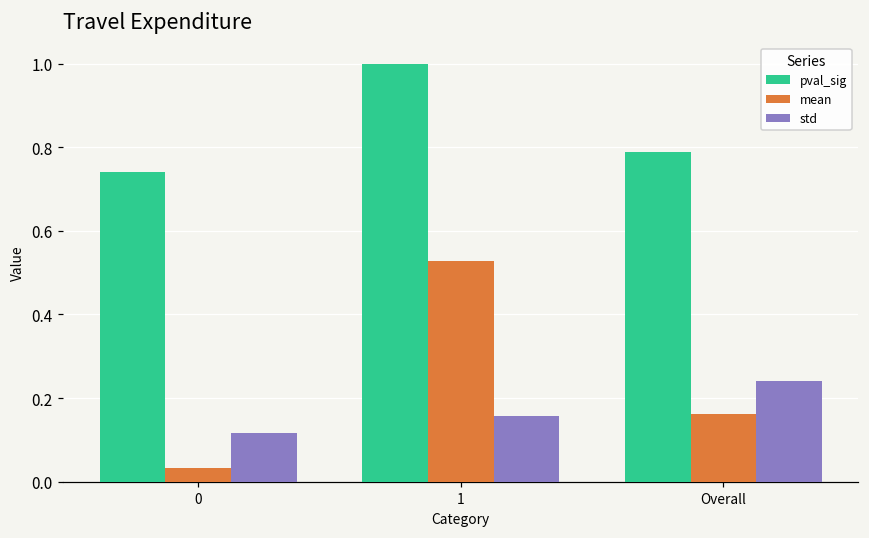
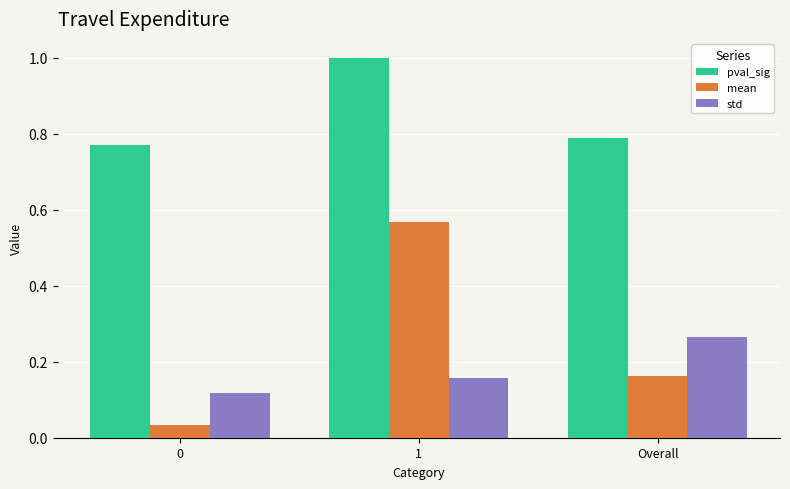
  {
    "pval_sig": {
-     "0": 0.74,
+     "0": 0.77,
      "1": 1.00,
      "Overall": 0.79
    },
    "mean": {
      "0": 0.03,
-     "1": 0.53,
+     "1": 0.57,
      "Overall": 0.16
    },
    "std": {
      "0": 0.12,
      "1": 0.16,
-     "Overall": 0.24
+     "Overall": 0.26
    }
  }
